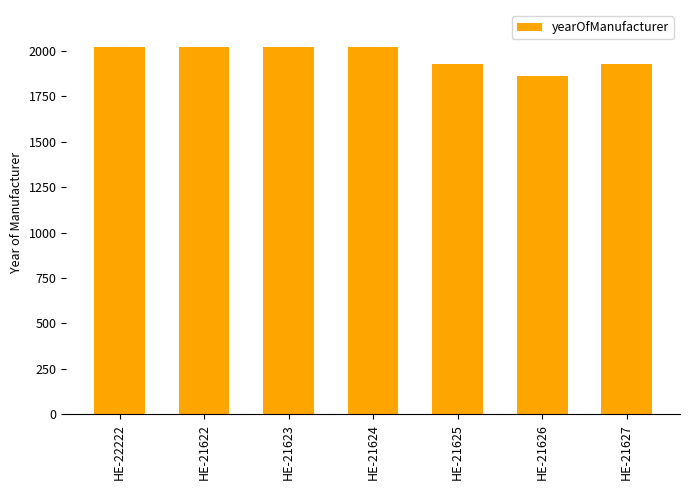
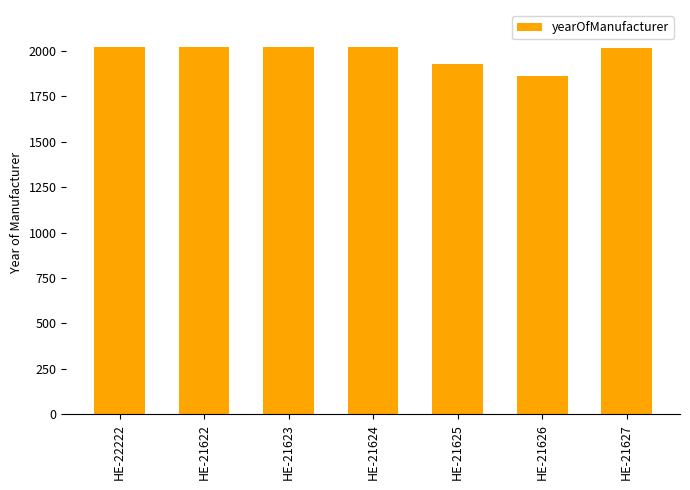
  {
    "HE-22222": 2020,
    "HE-21622": 2020,
    "HE-21623": 2020,
    "HE-21624": 2020,
    "HE-21625": 1930,
    "HE-21626": 1860,
-   "HE-21627": 1930
+   "HE-21627": 2020
  }
